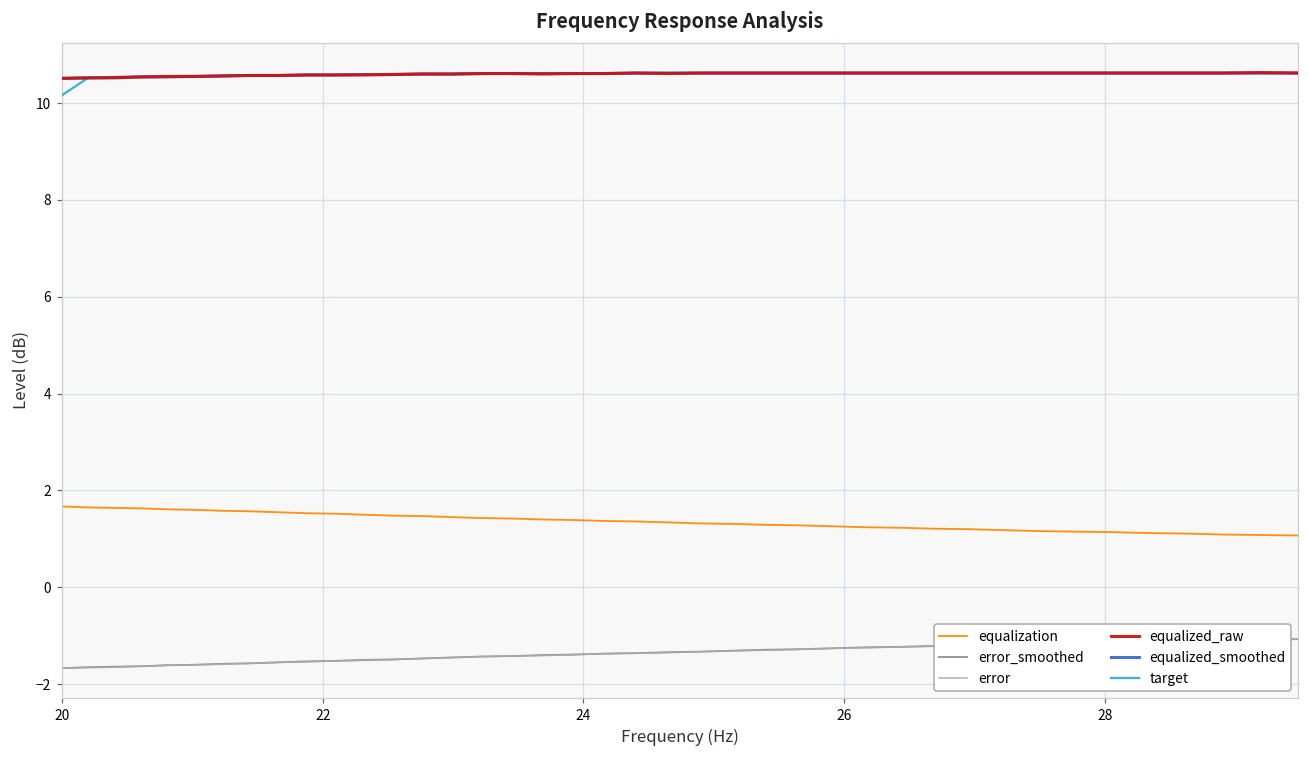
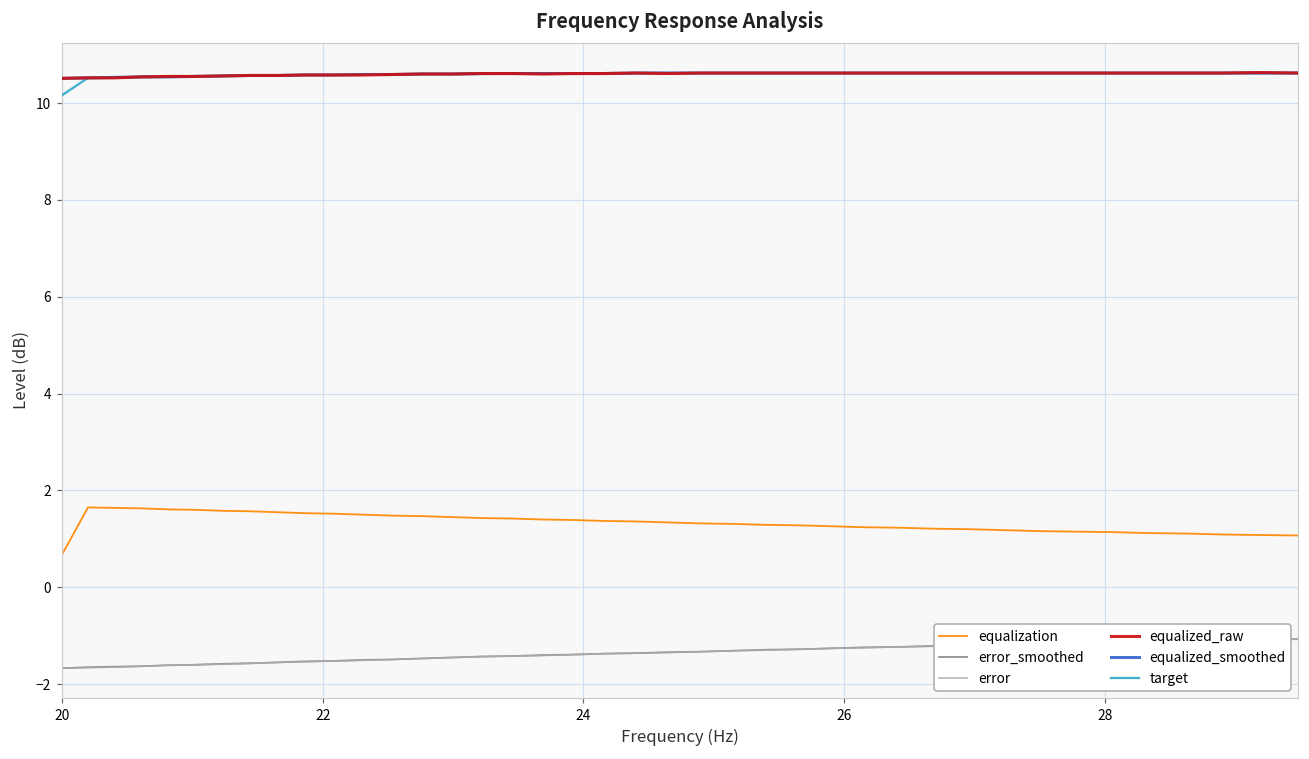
  {
    "equalization": {
-     "20": 1.7
+     "20": 0.7
    },
    "target": {
      "20": 10.2
    }
  }
